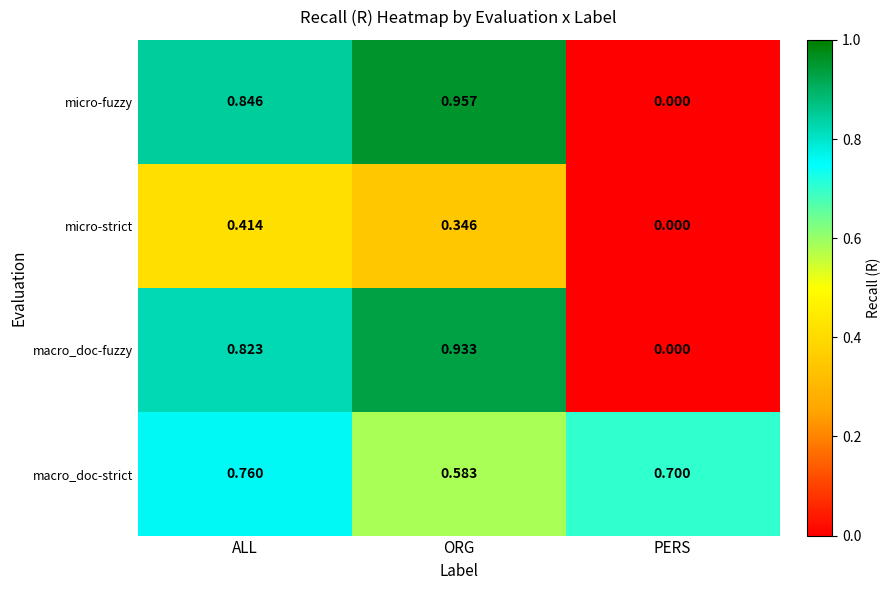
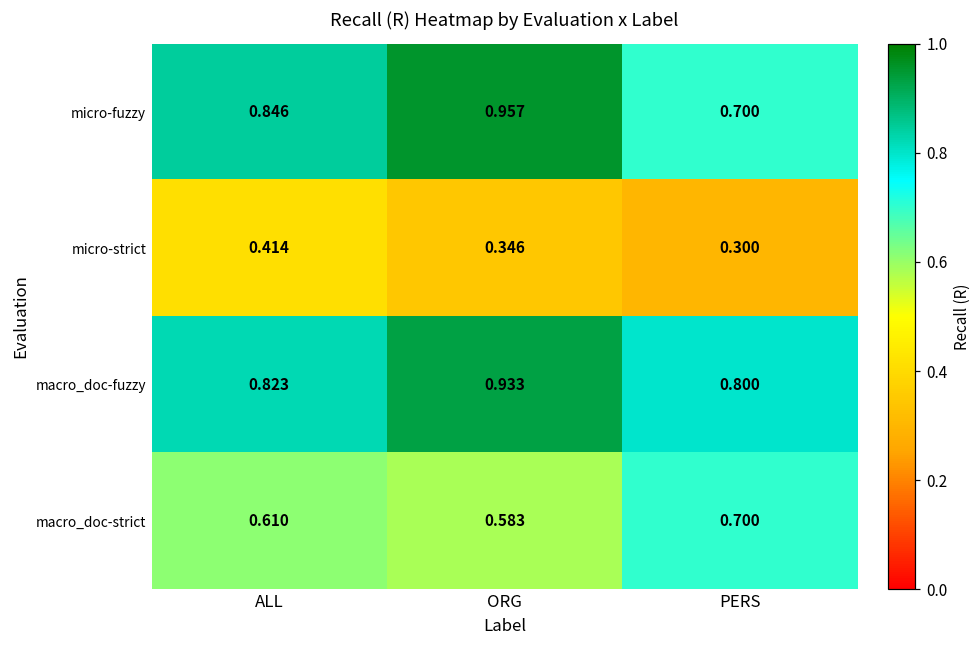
  {
    "micro-fuzzy": {
      "ALL": 0.846,
      "ORG": 0.957,
-     "PERS": 0.000
+     "PERS": 0.700
    },
    "micro-strict": {
      "ALL": 0.414,
      "ORG": 0.346,
-     "PERS": 0.000
+     "PERS": 0.300
    },
    "macro_doc-fuzzy": {
      "ALL": 0.823,
      "ORG": 0.933,
-     "PERS": 0.000
+     "PERS": 0.800
    },
    "macro_doc-strict": {
-     "ALL": 0.760,
+     "ALL": 0.610,
      "ORG": 0.583,
      "PERS": 0.700
    }
  }
